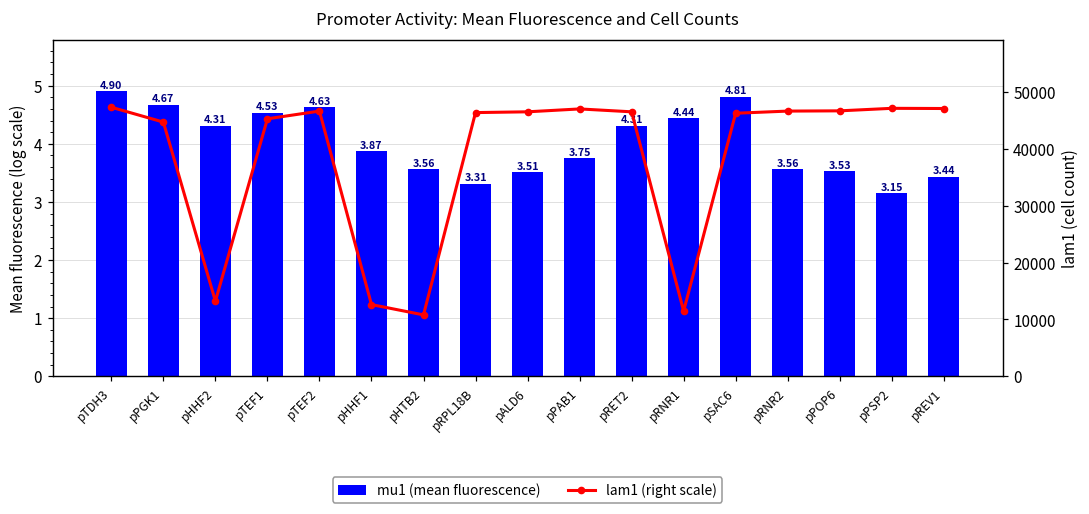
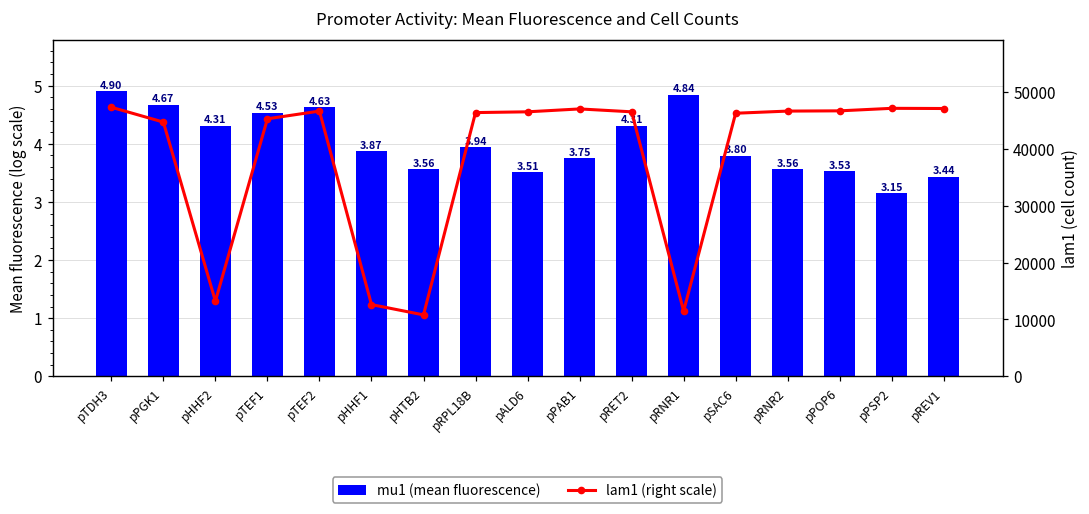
  {
    "mu1 (mean fluorescence)": {
      "pTDH3": 4.90,
      "pPGK1": 4.67,
      "pHHF2": 4.31,
      "pTEF1": 4.53,
      "pTEF2": 4.63,
      "pHHF1": 3.87,
      "pHTB2": 3.56,
-     "pRPL18B": 3.31,
+     "pRPL18B": 3.94,
      "pALD6": 3.51,
      "pPAB1": 3.75,
-     "pRNR1": 4.44,
-     "pSAC6": 4.81,
+     "pRNR1": 4.84,
+     "pSAC6": 3.80,
      "pRNR2": 3.56,
      "pPOP6": 3.53,
      "pPSP2": 3.15,
      "pREV1": 3.44
    }
  }
